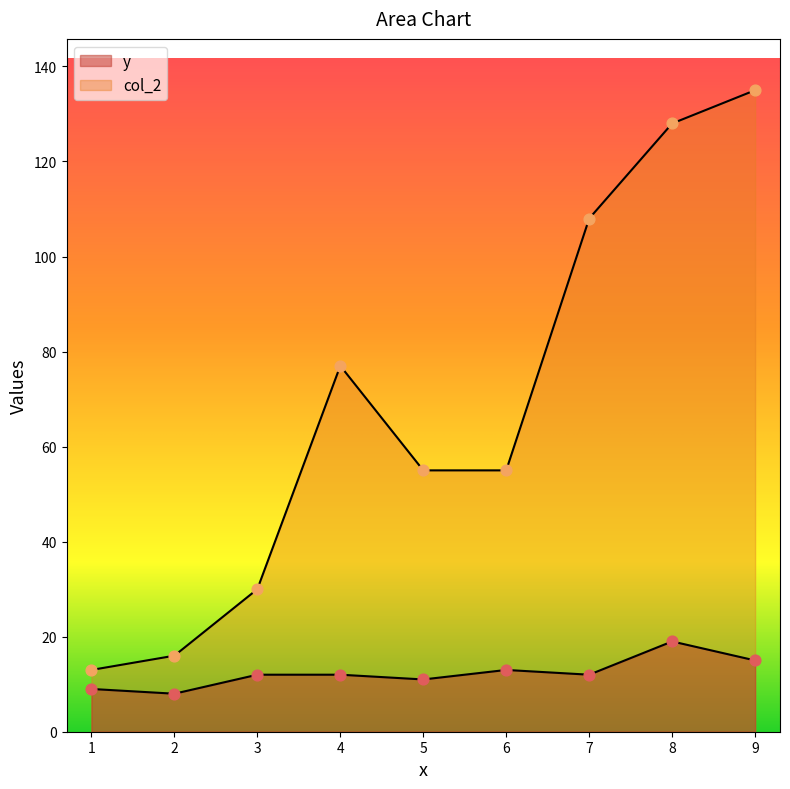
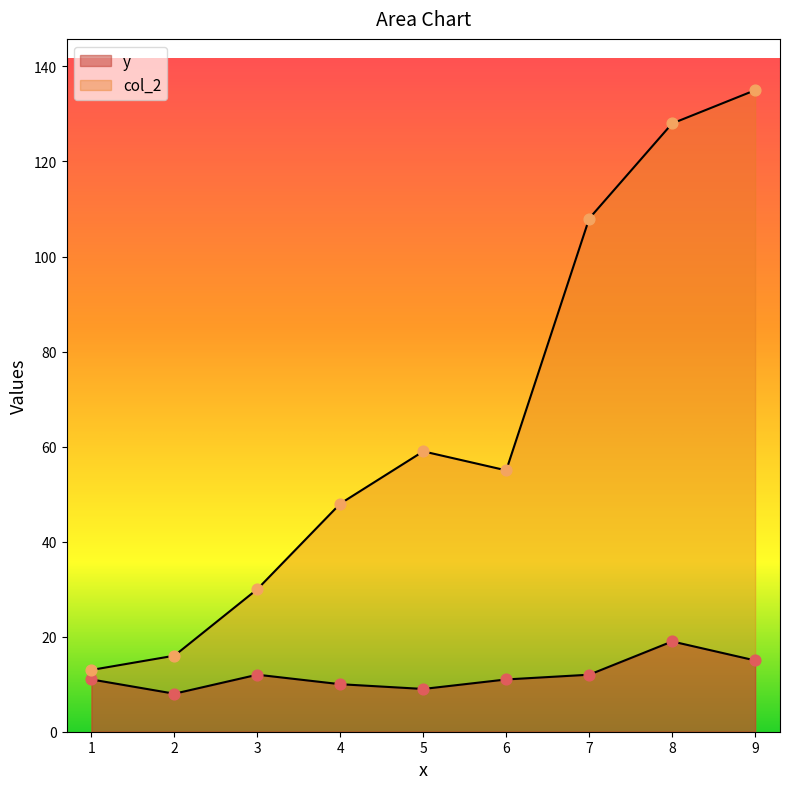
  {
    "y": {
-     "1": 9,
+     "1": 11,
      "2": 8,
      "3": 12,
-     "4": 12,
-     "5": 11,
-     "6": 13,
+     "4": 10,
+     "5": 9,
+     "6": 11,
      "7": 12,
      "8": 19,
      "9": 15
    },
    "col_2": {
      "1": 13,
      "2": 16,
      "3": 30,
-     "4": 77,
-     "5": 55,
+     "4": 48,
+     "5": 59,
      "6": 55,
      "7": 108,
      "8": 128,
      "9": 135
    }
  }
